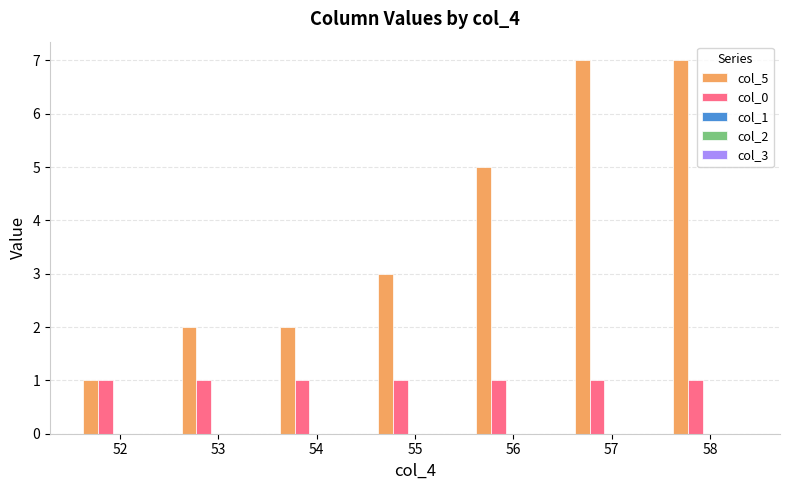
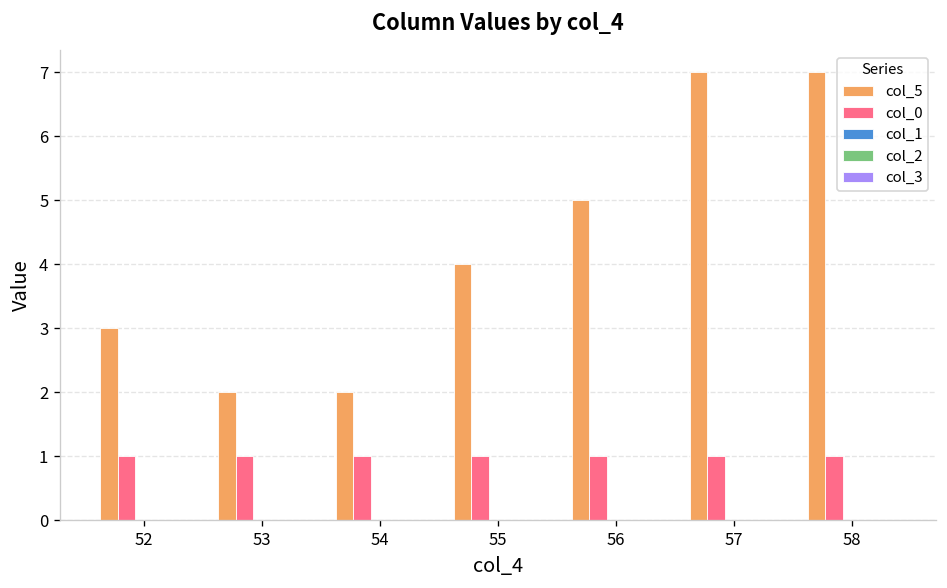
  {
    "col_5": {
-     "52": 1,
+     "52": 3,
      "53": 2,
      "54": 2,
-     "55": 3,
+     "55": 4,
      "56": 5,
      "57": 7,
      "58": 7
    },
    "col_0": {
      "52": 1,
      "53": 1,
      "54": 1,
      "55": 1,
      "56": 1,
      "57": 1,
      "58": 1
    },
    "col_1": {
      "52": 0,
      "53": 0,
      "54": 0,
      "55": 0,
      "56": 0,
      "57": 0,
      "58": 0
    },
    "col_2": {
      "52": 0,
      "53": 0,
      "54": 0,
      "55": 0,
      "56": 0,
      "57": 0,
      "58": 0
    },
    "col_3": {
      "52": 0,
      "53": 0,
      "54": 0,
      "55": 0,
      "56": 0,
      "57": 0,
      "58": 0
    }
  }
